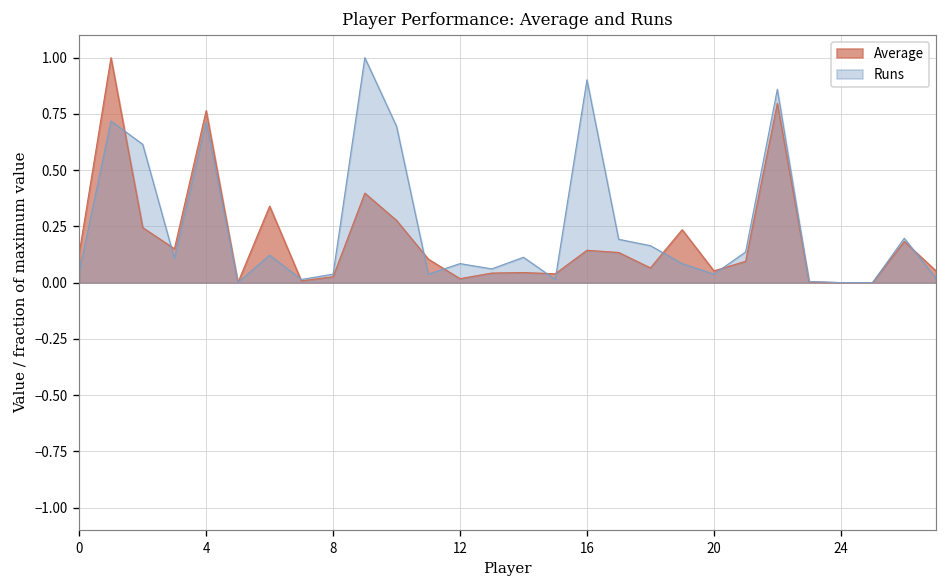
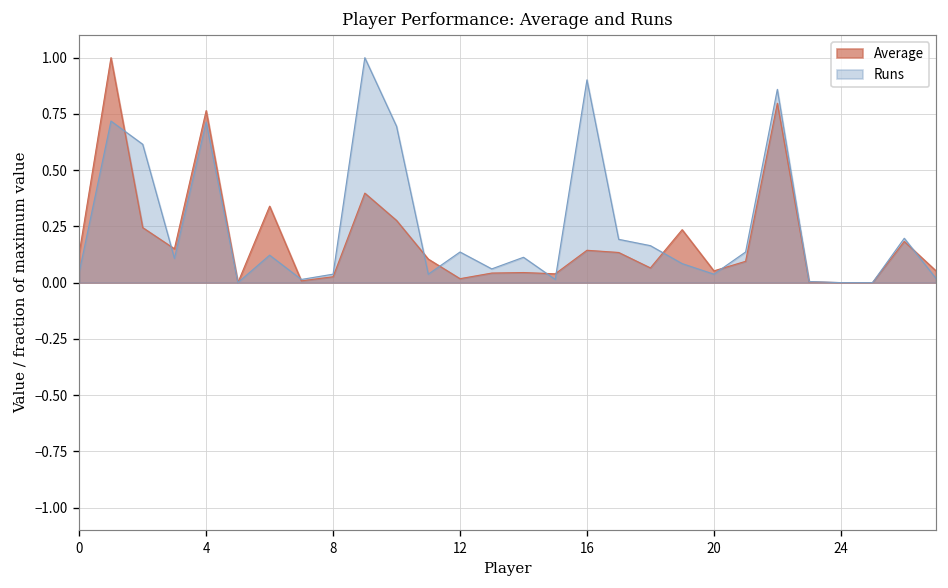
  {
    "Average": {
      "0": 0.13,
      "4": 0.76,
      "12": 0.02,
      "16": 0.14,
      "20": 0.05
    },
    "Runs": {
      "0": 0.05,
      "4": 0.71,
-     "12": 0.08,
+     "12": 0.14,
      "16": 0.90,
      "20": 0.04
    }
  }
